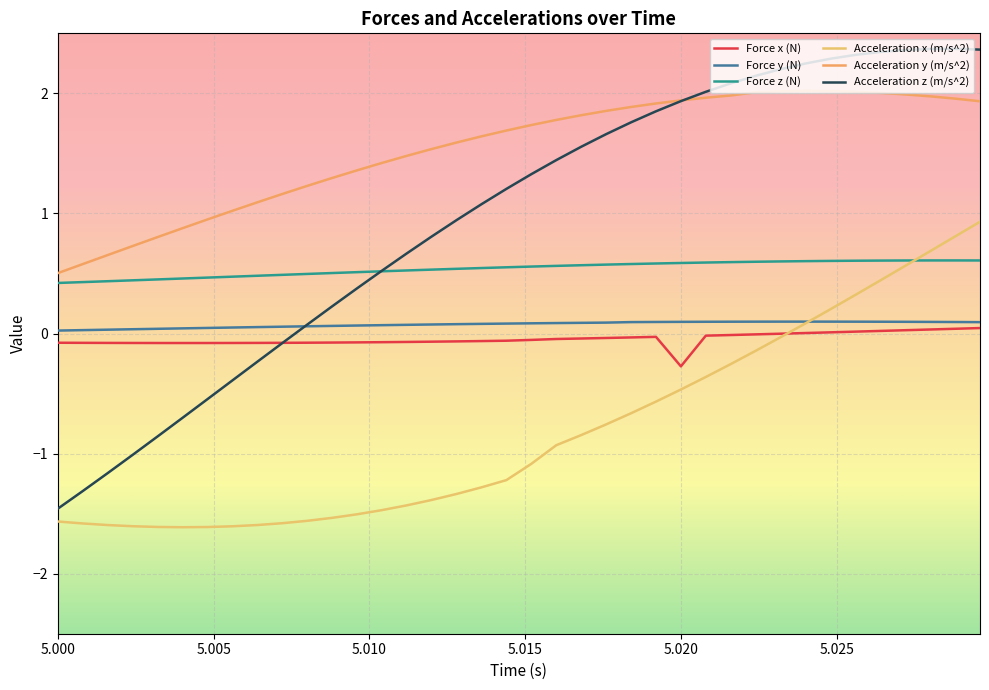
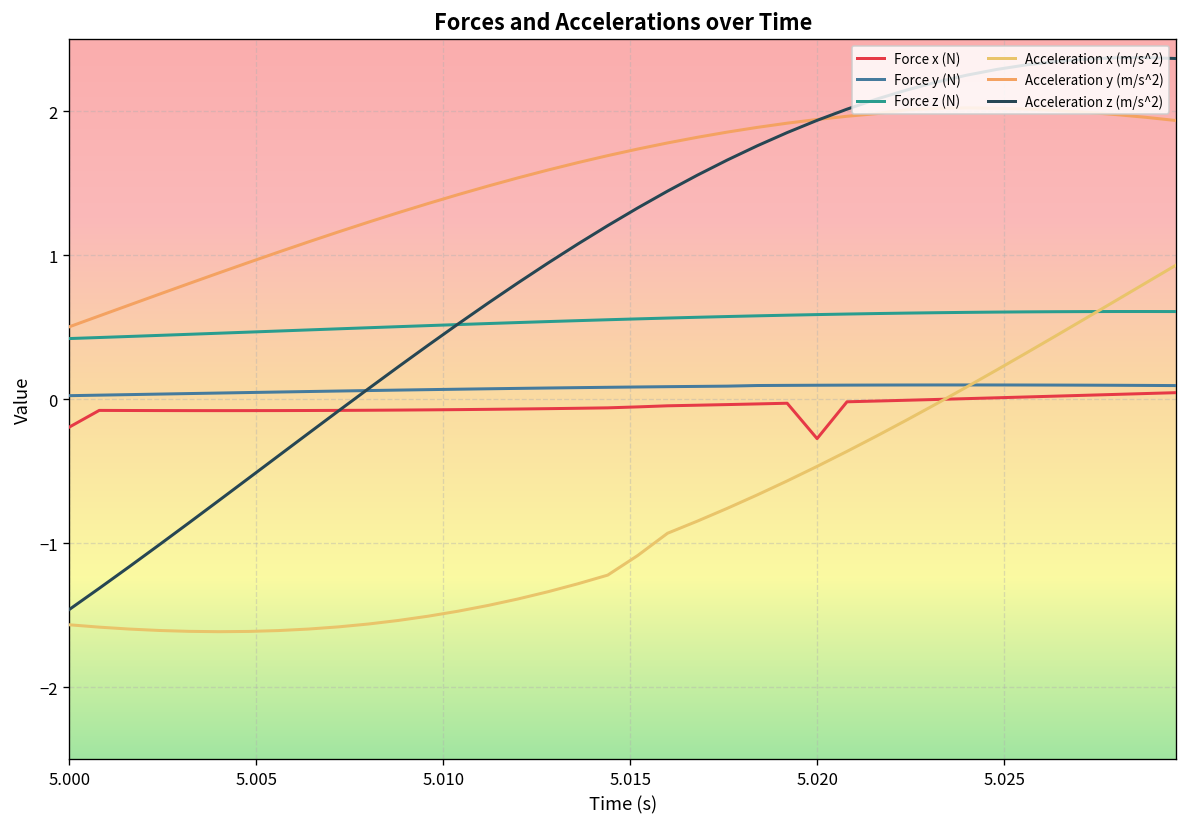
  {
    "Force x (N)": {
-     "5.000": -0.08,
+     "5.000": -0.19,
      "5.020": -0.27
    },
    "Acceleration z (m/s^2)": {
      "5.000": -1.46
    }
  }
